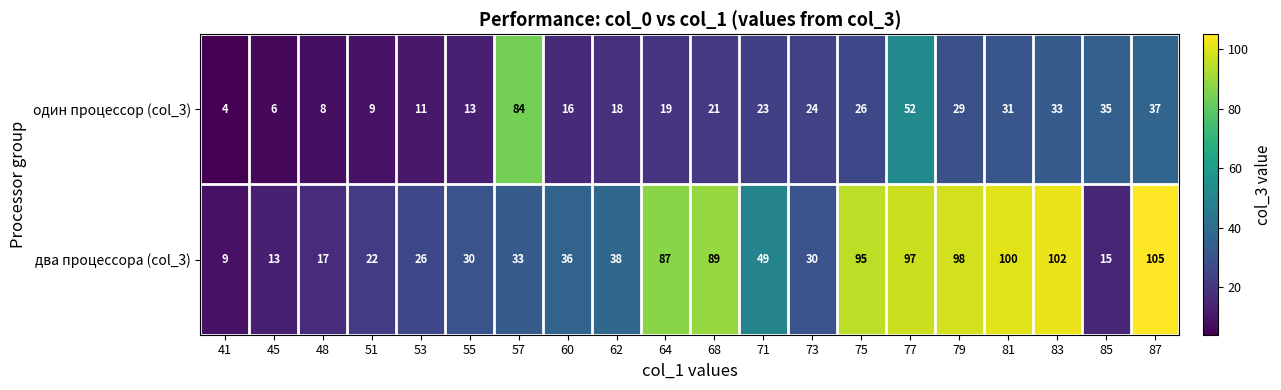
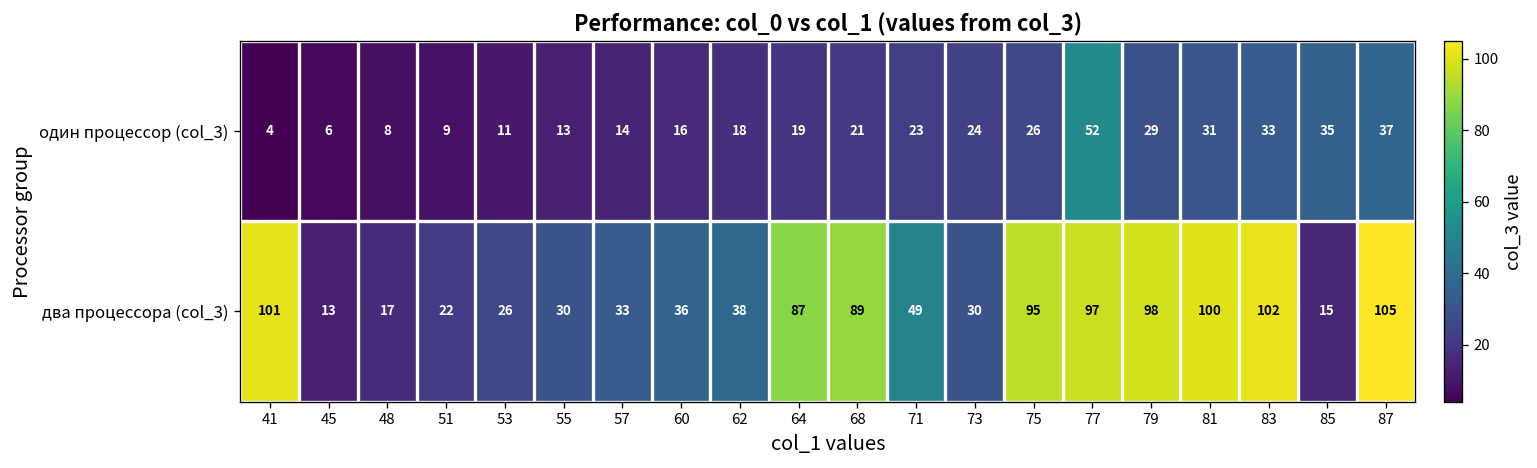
  {
    "один процессор (col_3)": {
      "41": 4,
      "45": 6,
      "48": 8,
      "51": 9,
      "53": 11,
      "55": 13,
-     "57": 84,
+     "57": 14,
      "60": 16,
      "62": 18,
      "64": 19,
      "68": 21,
      "71": 23,
      "73": 24,
      "75": 26,
      "77": 52,
      "79": 29,
      "81": 31,
      "83": 33,
      "85": 35,
      "87": 37
    },
    "два процессора (col_3)": {
-     "41": 9,
+     "41": 101,
      "45": 13,
      "48": 17,
      "51": 22,
      "53": 26,
      "55": 30,
      "57": 33,
      "60": 36,
      "62": 38,
      "64": 87,
      "68": 89,
      "71": 49,
      "73": 30,
      "75": 95,
      "77": 97,
      "79": 98,
      "81": 100,
      "83": 102,
      "85": 15,
      "87": 105
    }
  }
